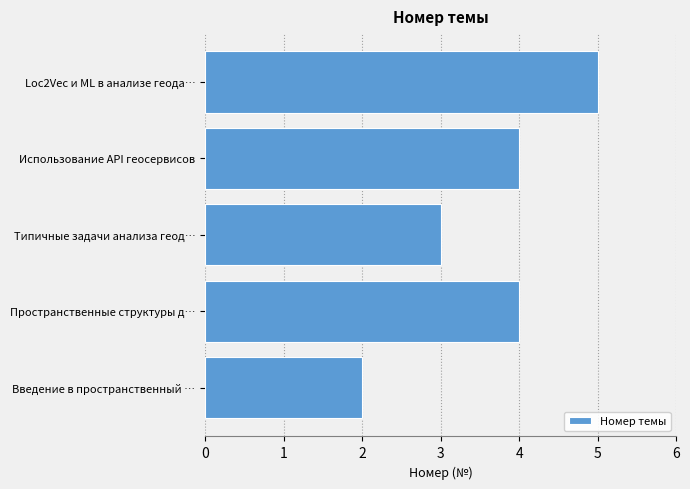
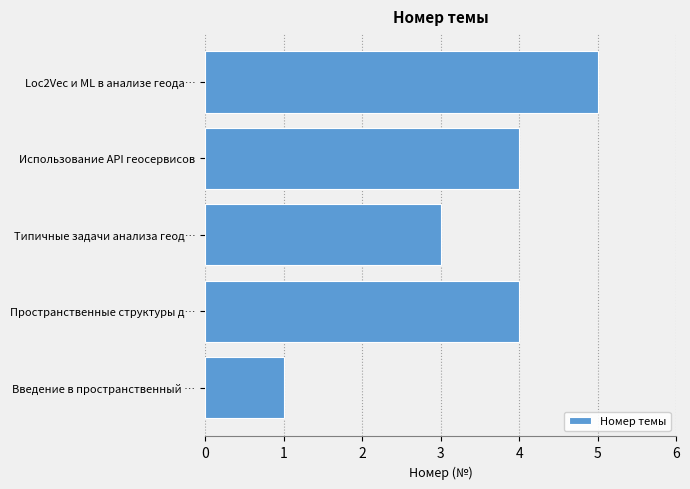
  {
    "Loc2Vec и ML в анализе геода…": 5,
    "Использование API геосервисов": 4,
    "Типичные задачи анализа геод…": 3,
    "Пространственные структуры д…": 4,
-   "Введение в пространственный …": 2
+   "Введение в пространственный …": 1
  }
